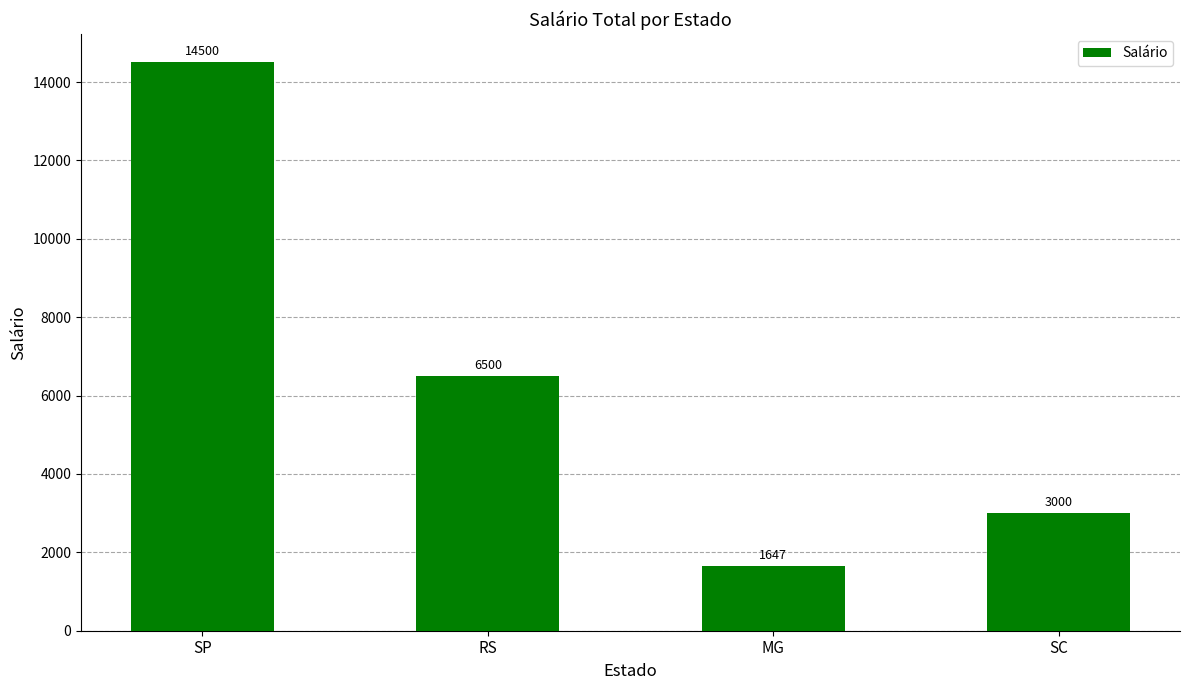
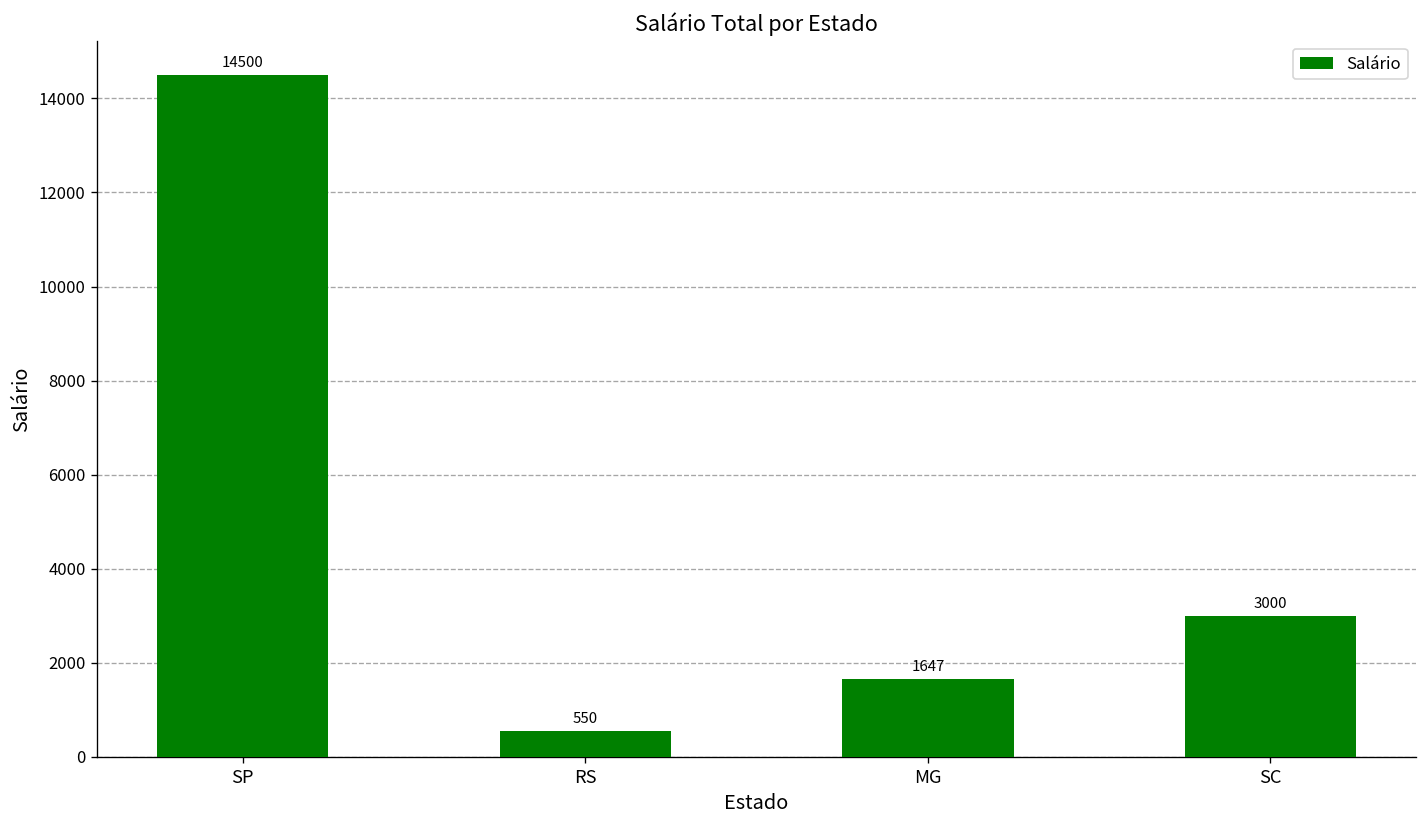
  {
    "SP": 14500,
-   "RS": 6500,
+   "RS": 550,
    "MG": 1647,
    "SC": 3000
  }
